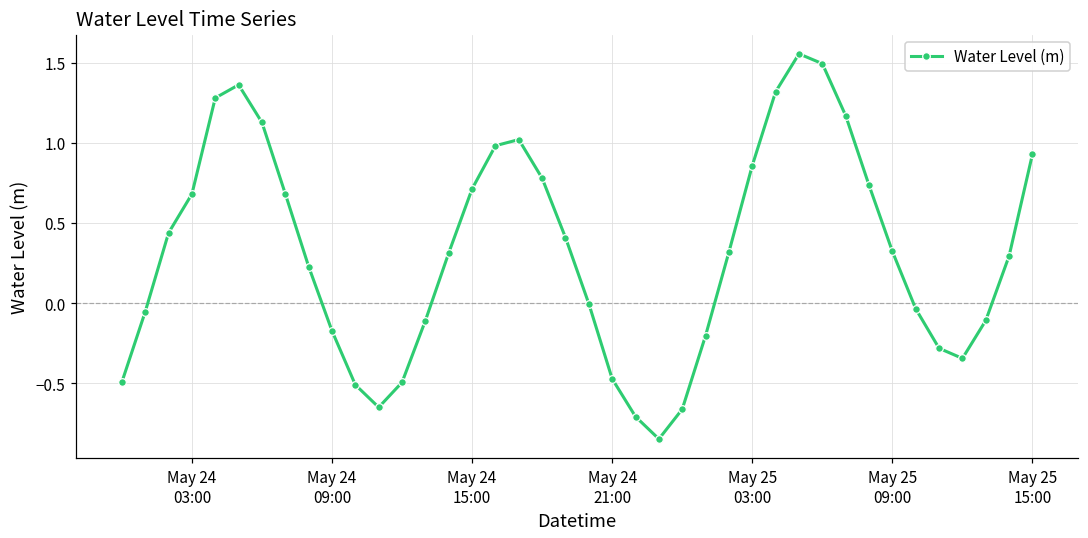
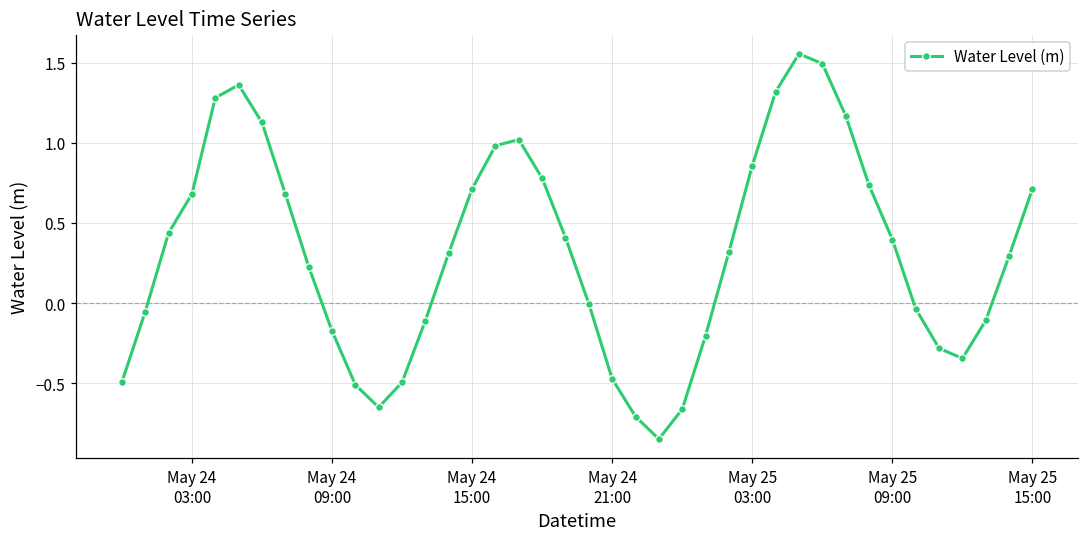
  {
    "May 24 03:00": 0.68,
    "May 24 09:00": -0.17,
    "May 24 15:00": 0.71,
    "May 24 21:00": -0.47,
    "May 25 03:00": 0.86,
-   "May 25 09:00": 0.32,
-   "May 25 15:00": 0.93
+   "May 25 09:00": 0.40,
+   "May 25 15:00": 0.71
  }
